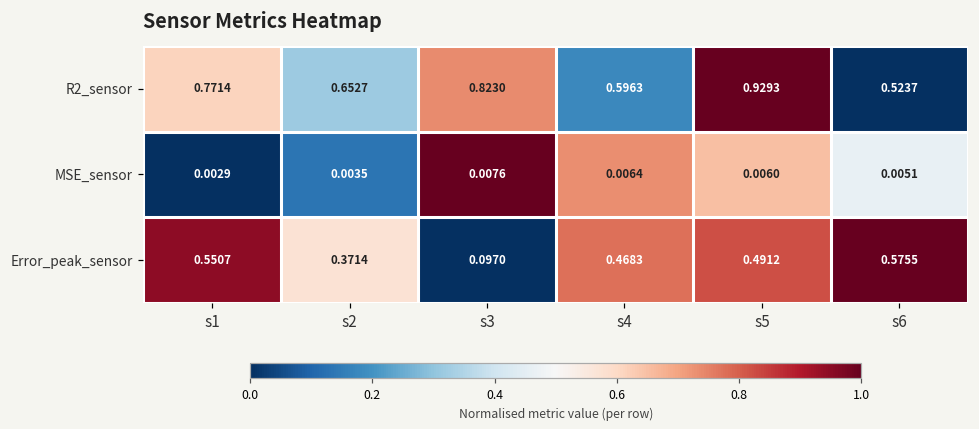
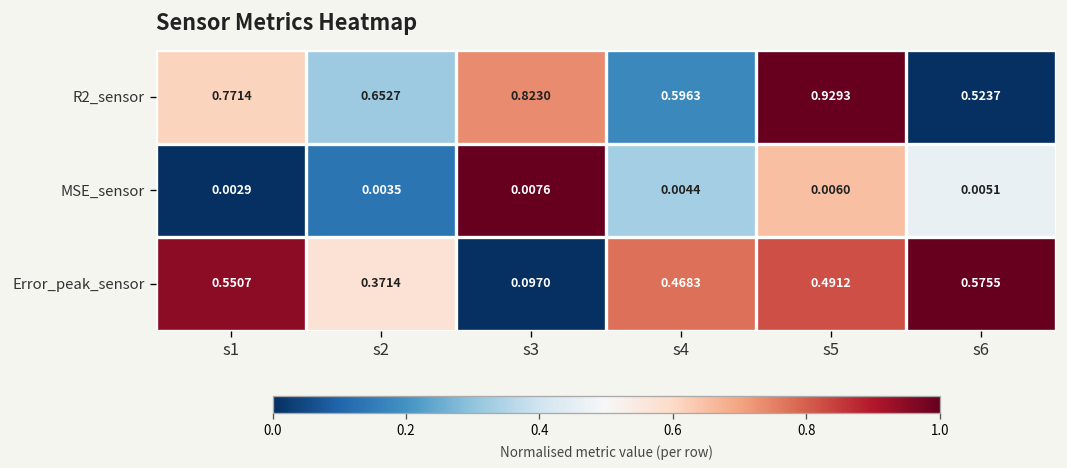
  {
    "R2_sensor": {
      "s1": 0.7714,
      "s2": 0.6527,
      "s3": 0.8230,
      "s4": 0.5963,
      "s5": 0.9293,
      "s6": 0.5237
    },
    "MSE_sensor": {
      "s1": 0.0029,
      "s2": 0.0035,
      "s3": 0.0076,
-     "s4": 0.0064,
+     "s4": 0.0044,
      "s5": 0.0060,
      "s6": 0.0051
    },
    "Error_peak_sensor": {
      "s1": 0.5507,
      "s2": 0.3714,
      "s3": 0.0970,
      "s4": 0.4683,
      "s5": 0.4912,
      "s6": 0.5755
    }
  }
